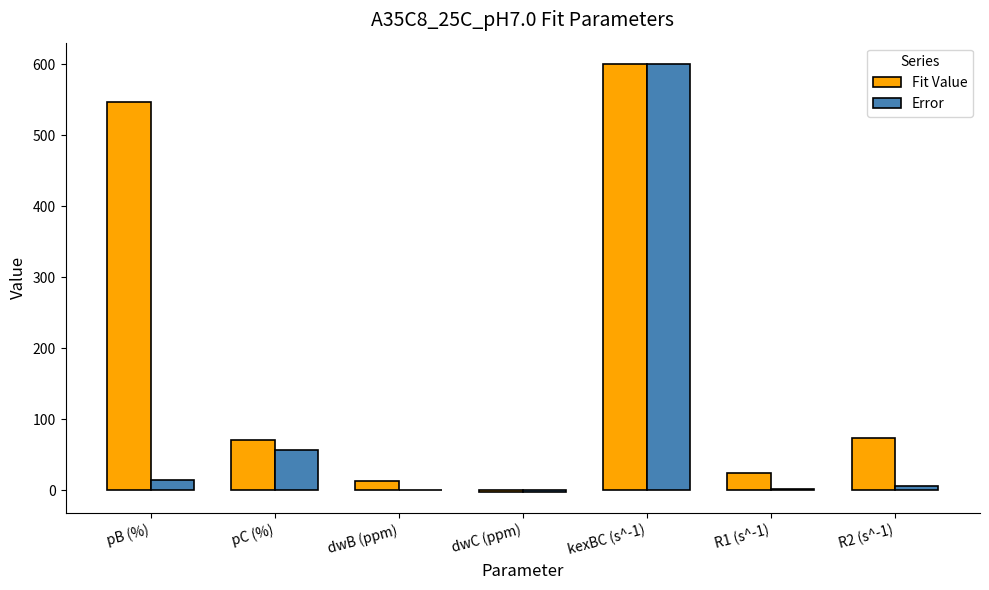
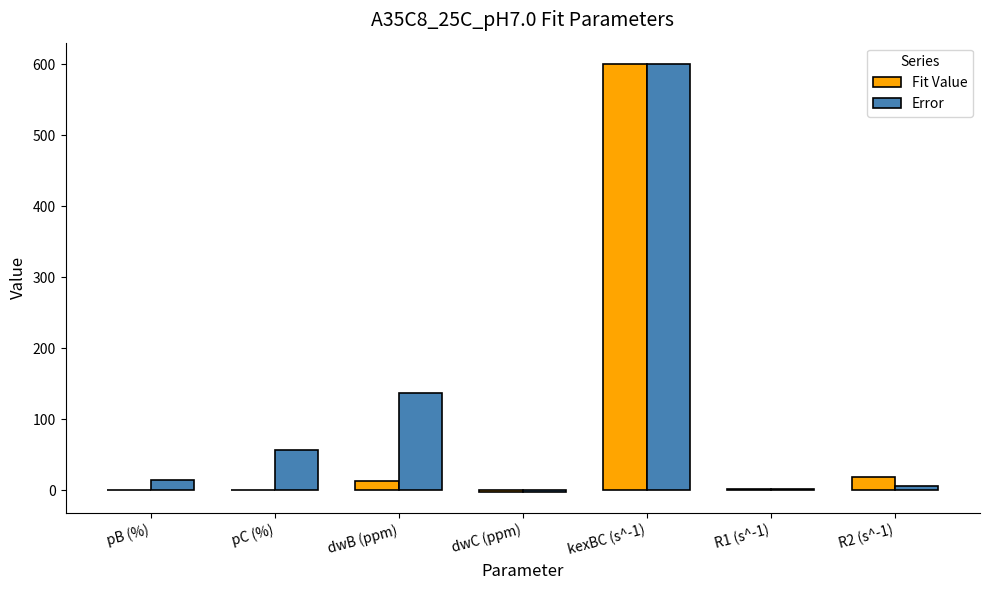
  {
    "Fit Value": {
-     "pB (%)": 550,
-     "pC (%)": 70,
+     "pB (%)": 0,
+     "pC (%)": 0,
      "dwB (ppm)": 10,
      "kexBC (s^-1)": 600,
-     "R1 (s^-1)": 20,
-     "R2 (s^-1)": 70
+     "R1 (s^-1)": 0,
+     "R2 (s^-1)": 20
    },
    "Error": {
      "pB (%)": 10,
      "pC (%)": 60,
-     "dwB (ppm)": 0,
+     "dwB (ppm)": 140,
      "kexBC (s^-1)": 600,
      "R2 (s^-1)": 10
    }
  }
